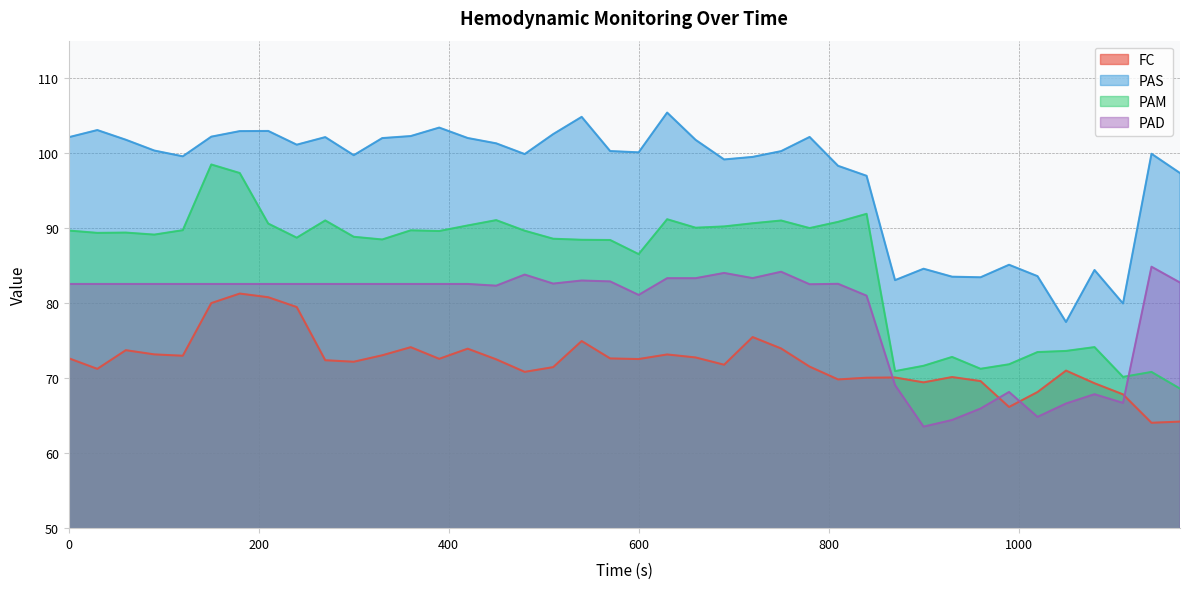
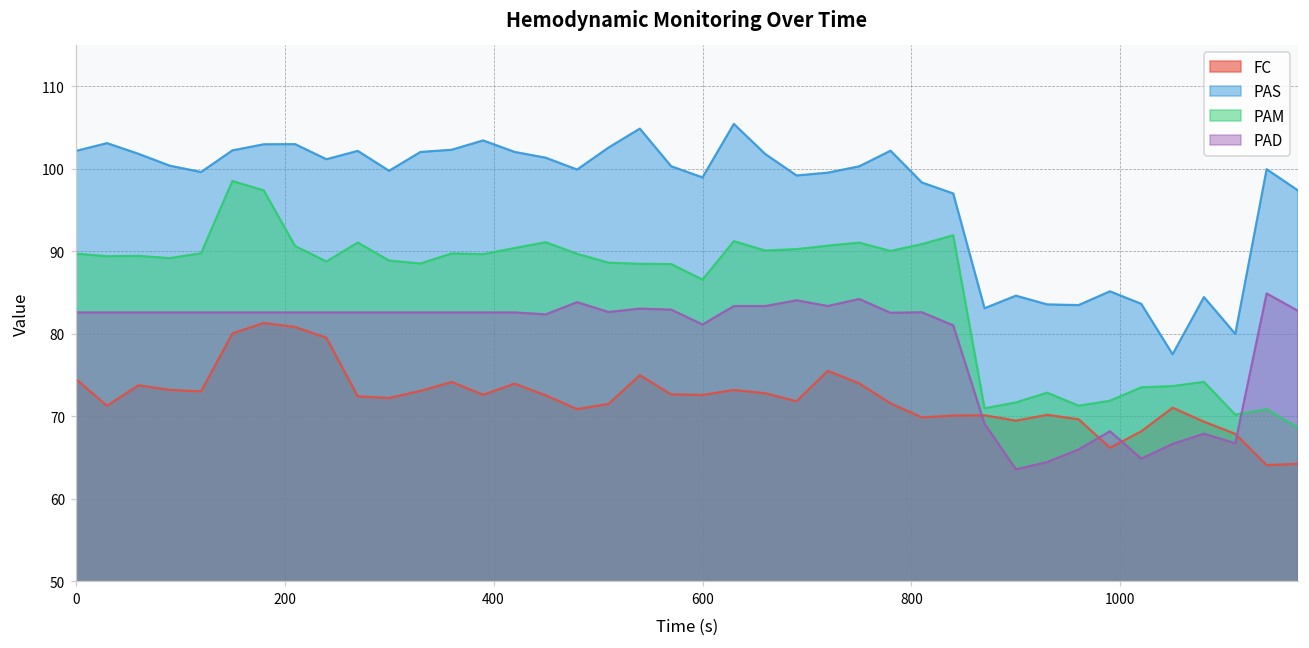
  {
    "FC": {
-     "0": 73,
+     "0": 75,
      "600": 73
    },
    "PAS": {
      "0": 102,
-     "600": 100
+     "600": 99
    },
    "PAM": {
      "0": 90,
      "600": 87
    },
    "PAD": {
      "0": 83,
      "600": 81
    }
  }
